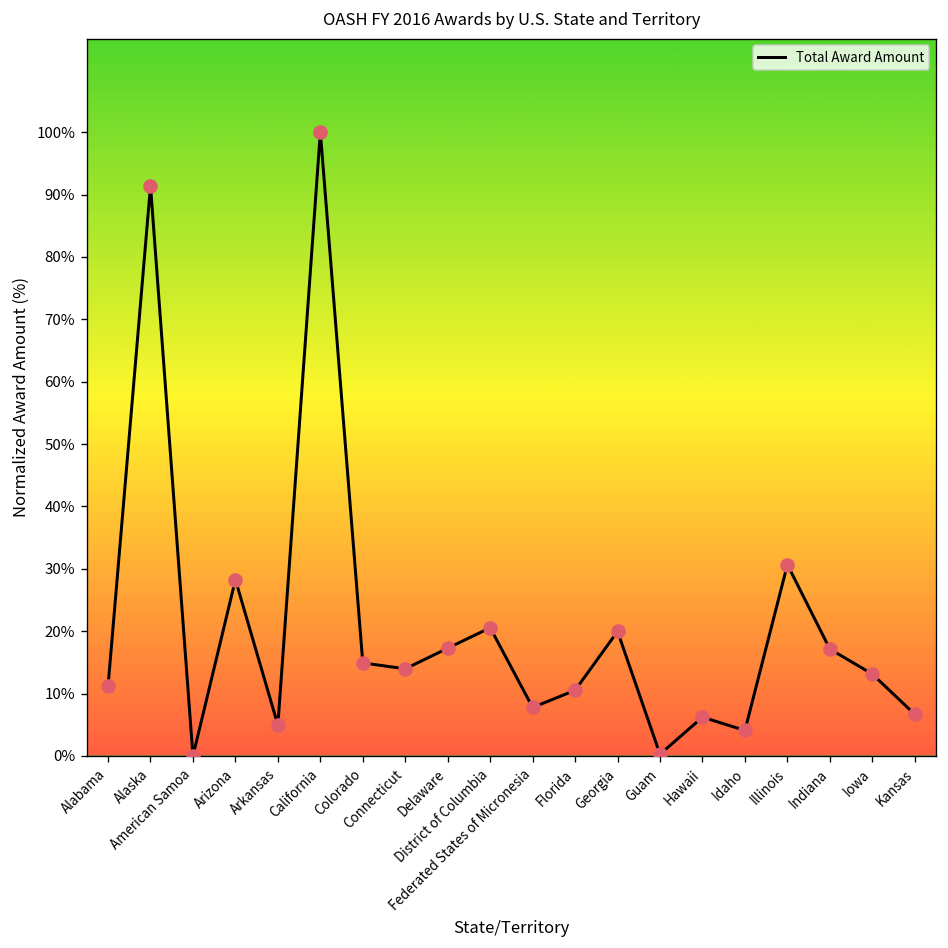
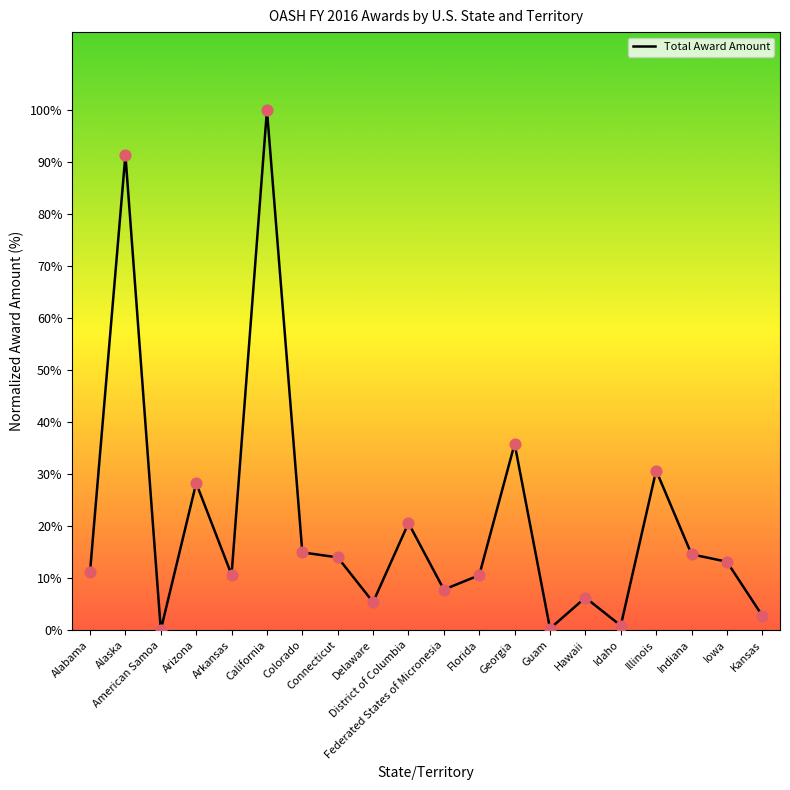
  {
    "Alabama": "11%",
    "Alaska": "91%",
    "Arizona": "28%",
-   "Arkansas": "5%",
+   "Arkansas": "11%",
    "California": "100%",
    "Colorado": "15%",
    "Connecticut": "14%",
-   "Delaware": "17%",
+   "Delaware": "5%",
    "District of Columbia": "21%",
    "Federated States of Micronesia": "8%",
    "Florida": "11%",
-   "Georgia": "20%",
+   "Georgia": "36%",
    "Guam": "0%",
    "Hawaii": "6%",
-   "Idaho": "4%",
+   "Idaho": "1%",
    "Illinois": "31%",
-   "Indiana": "17%",
+   "Indiana": "15%",
    "Iowa": "13%",
-   "Kansas": "7%"
+   "Kansas": "3%"
  }
